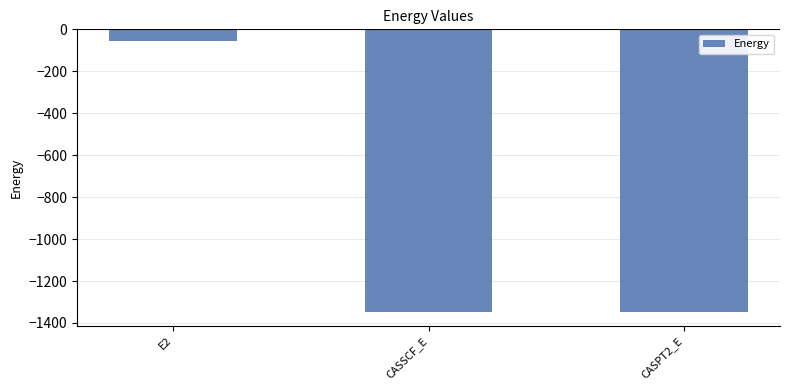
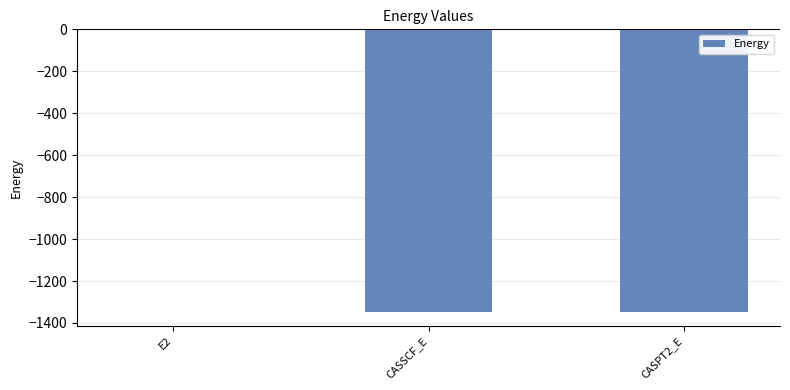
  {
-   "E2": -50,
+   "E2": 0,
    "CASSCF_E": -1350,
    "CASPT2_E": -1350
  }
